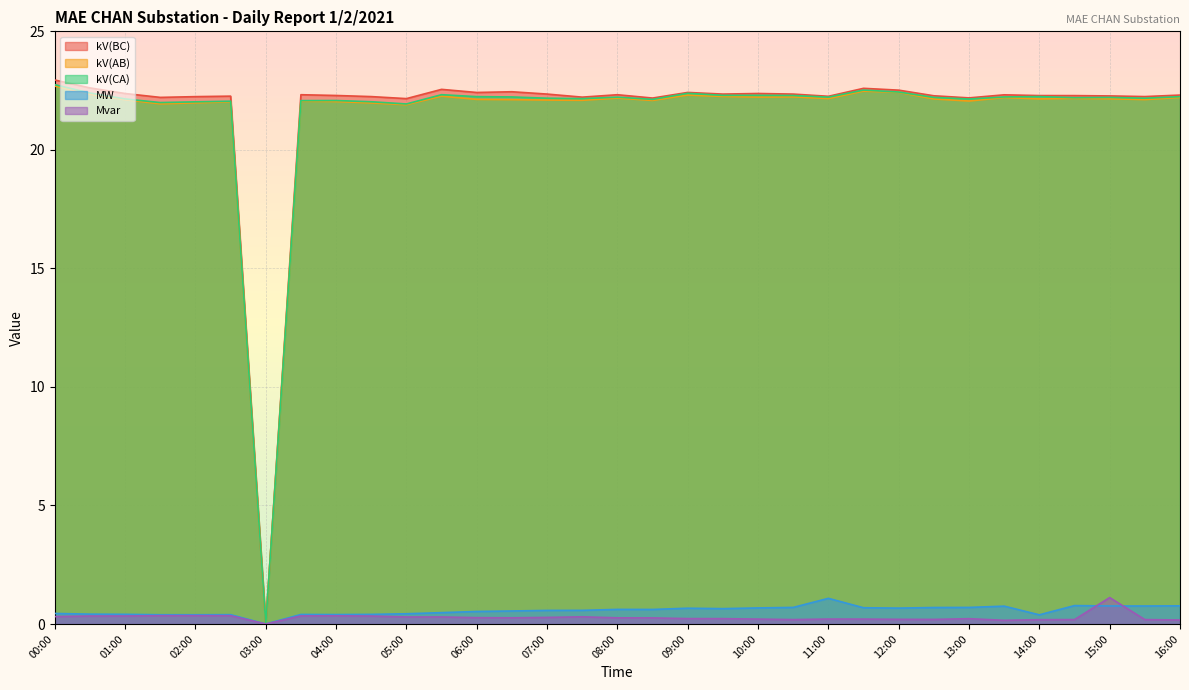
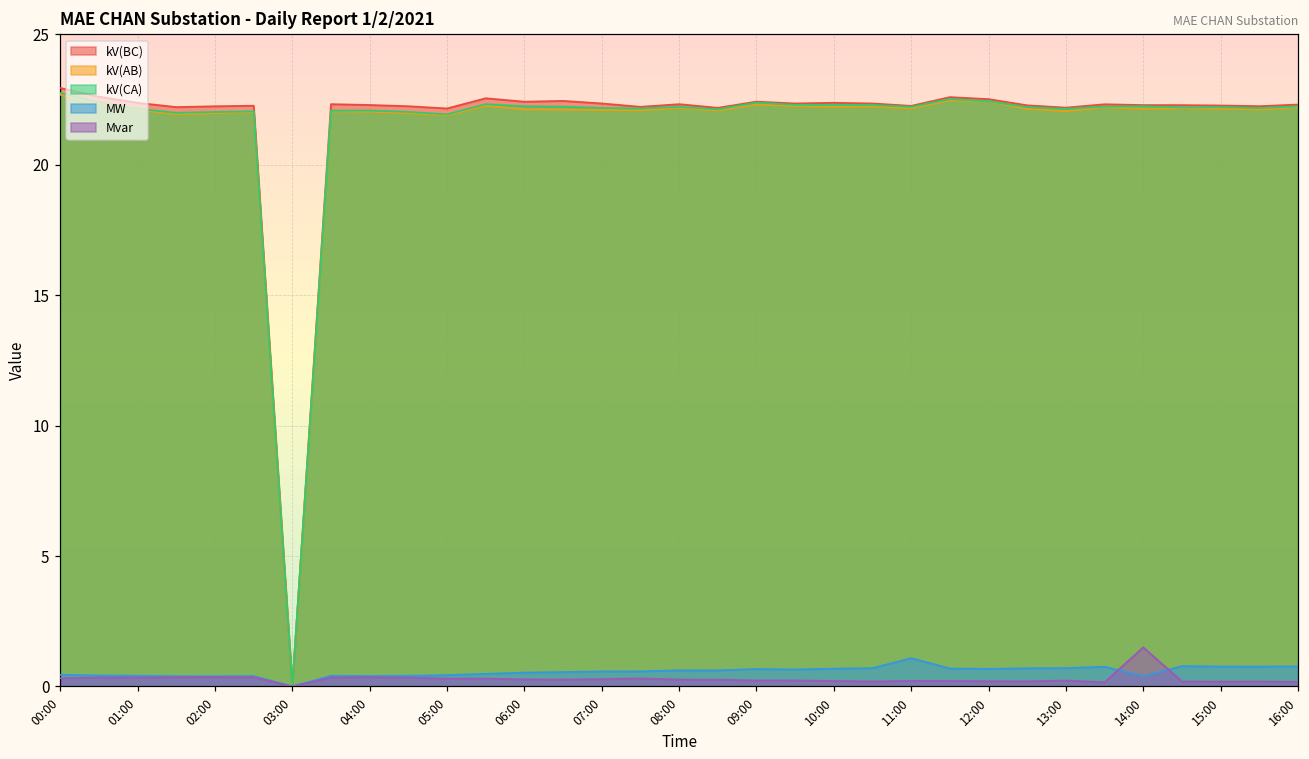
  {
    "kV(BC)": {
      "00:00": 22.9,
      "02:00": 22.2,
      "04:00": 22.3,
      "05:00": 22.2,
      "06:00": 22.4,
      "07:00": 22.4
    },
    "kV(AB)": {
      "06:00": 22.1
    },
    "kV(CA)": {
      "06:00": 22.2
    },
    "MW": {
      "00:00": 0.4,
      "05:00": 0.4,
      "06:00": 0.5,
      "07:00": 0.6,
      "08:00": 0.6,
      "09:00": 0.7,
      "10:00": 0.7,
      "11:00": 1.1,
      "12:00": 0.7,
      "13:00": 0.7,
      "14:00": 0.4,
      "15:00": 0.8,
      "16:00": 0.8
    },
    "Mvar": {
      "00:00": 0.3,
      "05:00": 0.3,
      "06:00": 0.3,
      "07:00": 0.3,
      "08:00": 0.3,
      "09:00": 0.2,
      "10:00": 0.2,
      "11:00": 0.2,
      "12:00": 0.2,
      "13:00": 0.2,
-     "14:00": 0.2,
-     "15:00": 1.1,
+     "14:00": 1.5,
+     "15:00": 0.2,
      "16:00": 0.2
    }
  }
